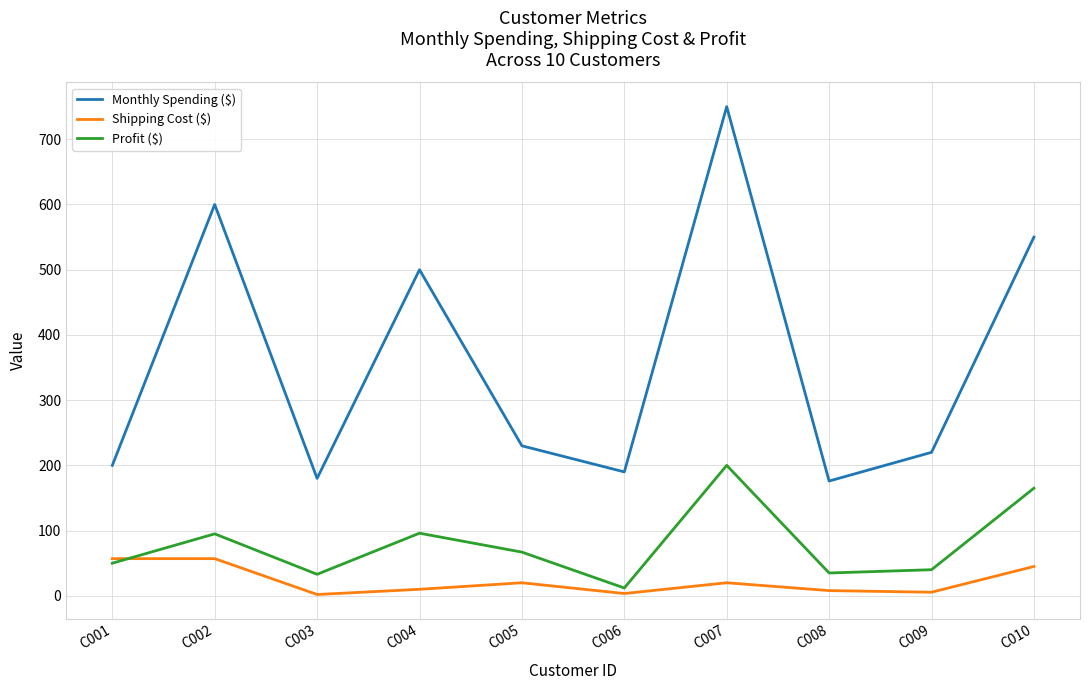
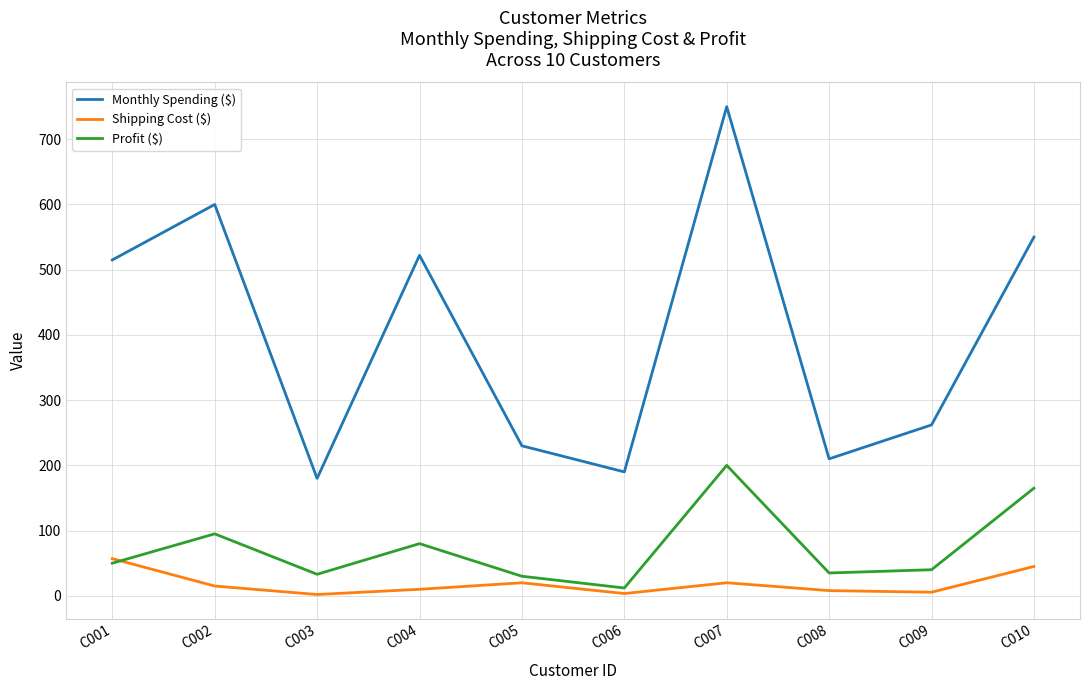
  {
    "Monthly Spending ($)": {
-     "C001": 200,
+     "C001": 520,
      "C002": 600,
      "C003": 180,
-     "C004": 500,
+     "C004": 520,
      "C005": 230,
      "C006": 190,
      "C007": 750,
-     "C008": 180,
-     "C009": 220,
+     "C008": 210,
+     "C009": 260,
      "C010": 550
    },
    "Shipping Cost ($)": {
      "C001": 60,
-     "C002": 60,
+     "C002": 20,
      "C003": 0,
      "C004": 10,
      "C005": 20,
      "C006": 0,
      "C007": 20,
      "C008": 10,
      "C009": 10,
      "C010": 50
    },
    "Profit ($)": {
      "C001": 50,
      "C002": 100,
      "C003": 30,
-     "C004": 100,
-     "C005": 70,
+     "C004": 80,
+     "C005": 30,
      "C006": 10,
      "C007": 200,
      "C008": 40,
      "C009": 40,
      "C010": 170
    }
  }
